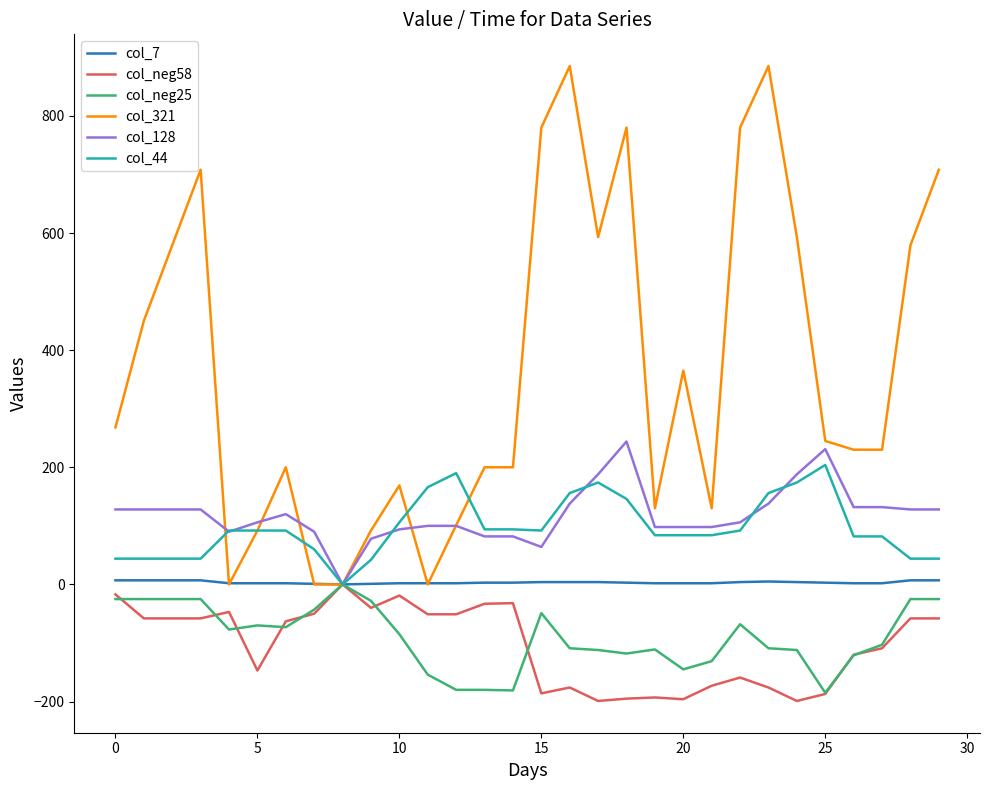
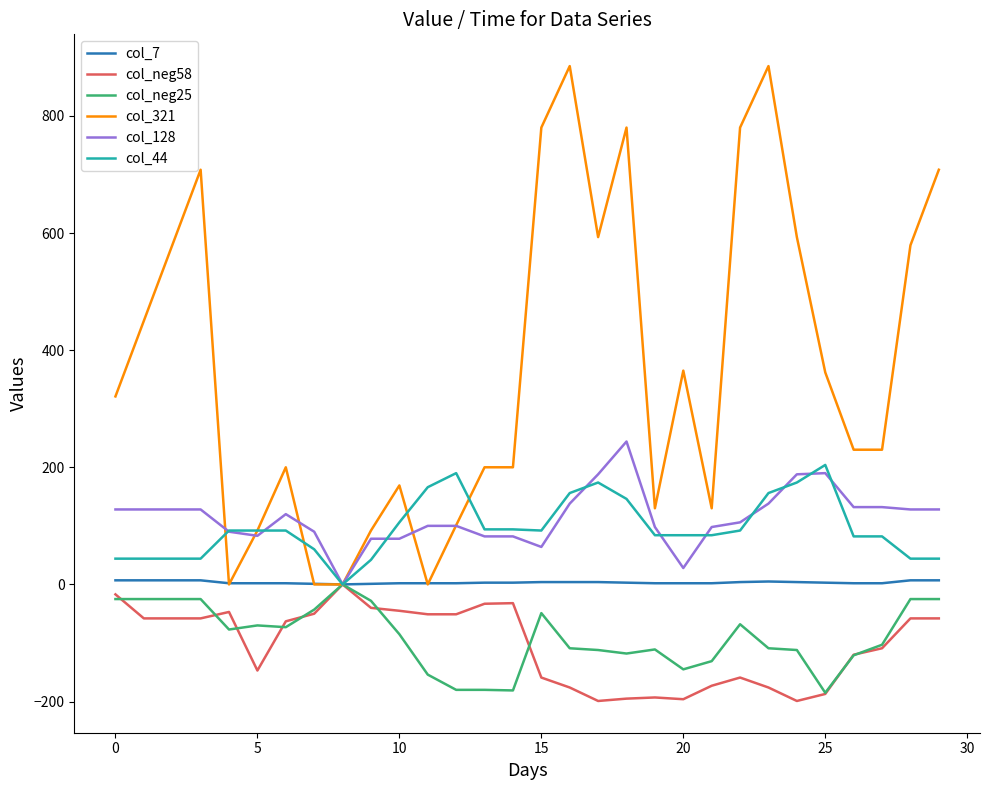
  {
    "col_neg58": {
      "0": -20,
      "5": -150,
-     "10": -20,
-     "15": -190,
+     "10": -50,
+     "15": -160,
      "20": -200
    },
    "col_neg25": {
      "0": -30,
      "5": -70,
      "10": -90,
      "15": -50,
      "20": -150
    },
    "col_321": {
-     "0": 270,
+     "0": 320,
      "10": 170,
      "15": 780,
      "20": 370,
-     "25": 250
+     "25": 360
    },
    "col_128": {
      "0": 130,
-     "5": 110,
-     "10": 90,
+     "5": 80,
+     "10": 80,
      "15": 60,
-     "20": 100,
-     "25": 230
+     "20": 30,
+     "25": 190
    }
  }
